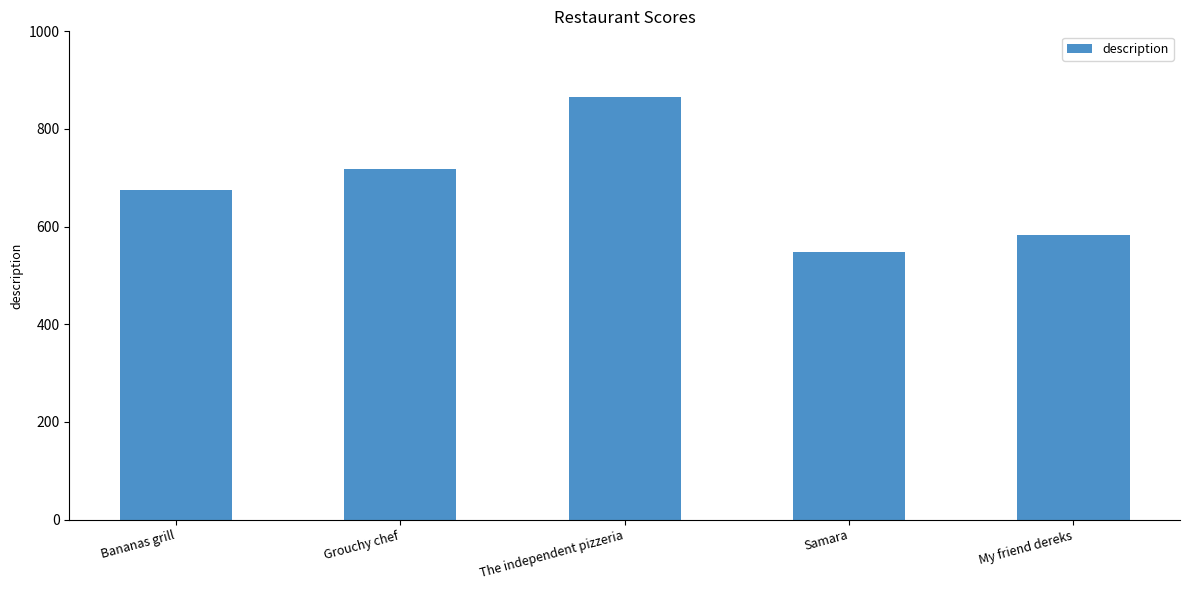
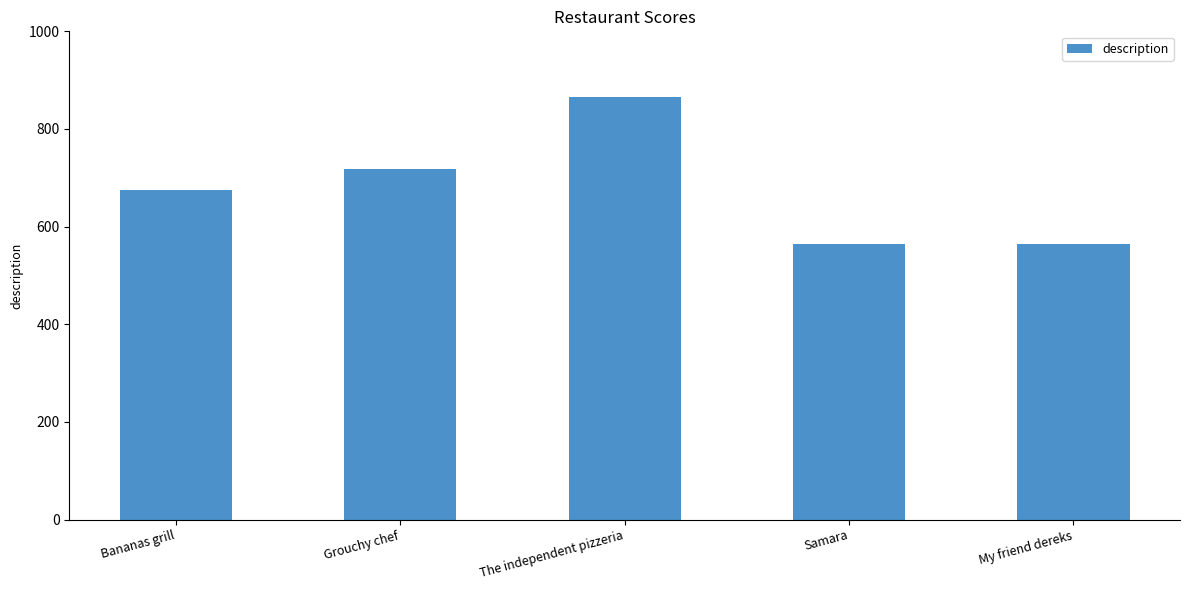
  {
    "Bananas grill": 680,
    "Grouchy chef": 720,
    "The independent pizzeria": 870,
-   "Samara": 550,
-   "My friend dereks": 580
+   "Samara": 570,
+   "My friend dereks": 570
  }
